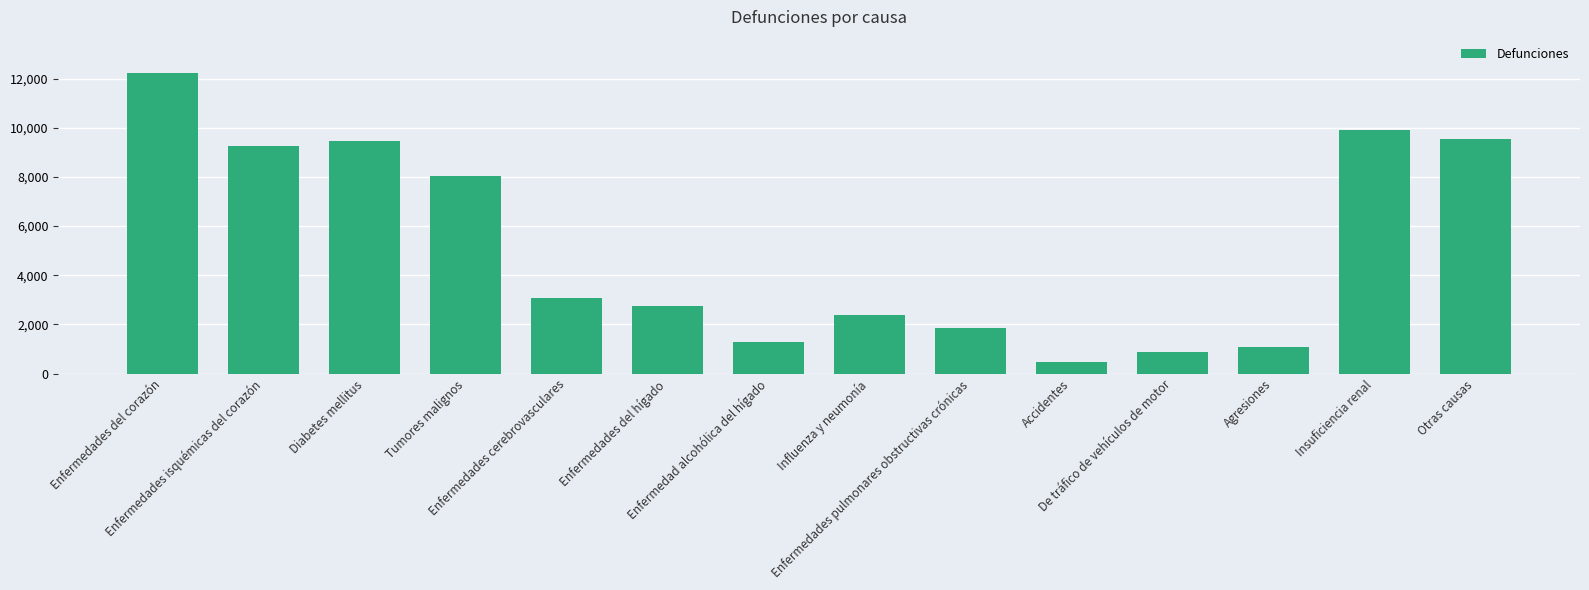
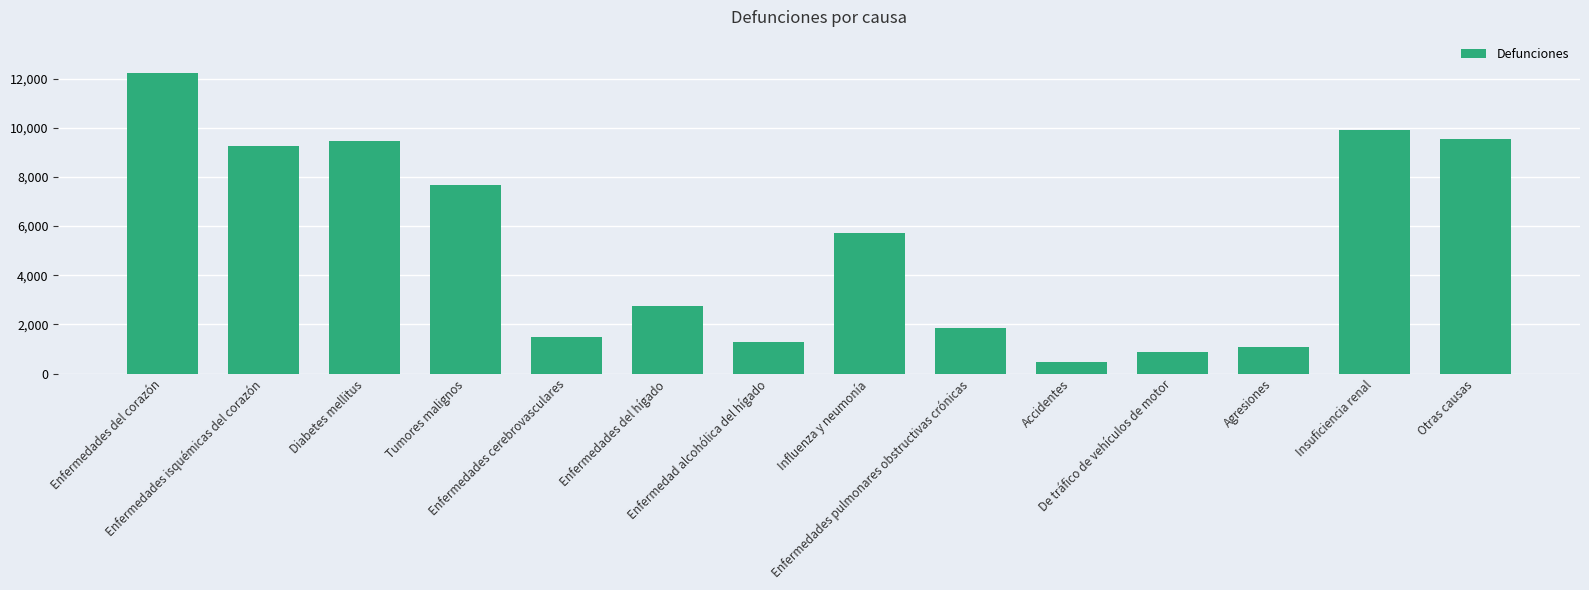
  {
    "Enfermedades del corazón": "12,200",
    "Enfermedades isquémicas del corazón": "9,300",
    "Diabetes mellitus": "9,500",
-   "Tumores malignos": "8,000",
-   "Enfermedades cerebrovasculares": "3,100",
+   "Tumores malignos": "7,700",
+   "Enfermedades cerebrovasculares": "1,500",
    "Enfermedades del hígado": "2,700",
    "Enfermedad alcohólica del hígado": "1,300",
-   "Influenza y neumonía": "2,400",
+   "Influenza y neumonía": "5,700",
    "Enfermedades pulmonares obstructivas crónicas": "1,800",
    "Accidentes": "500",
    "De tráfico de vehículos de motor": "900",
    "Agresiones": "1,100",
    "Insuficiencia renal": "9,900",
    "Otras causas": "9,500"
  }
